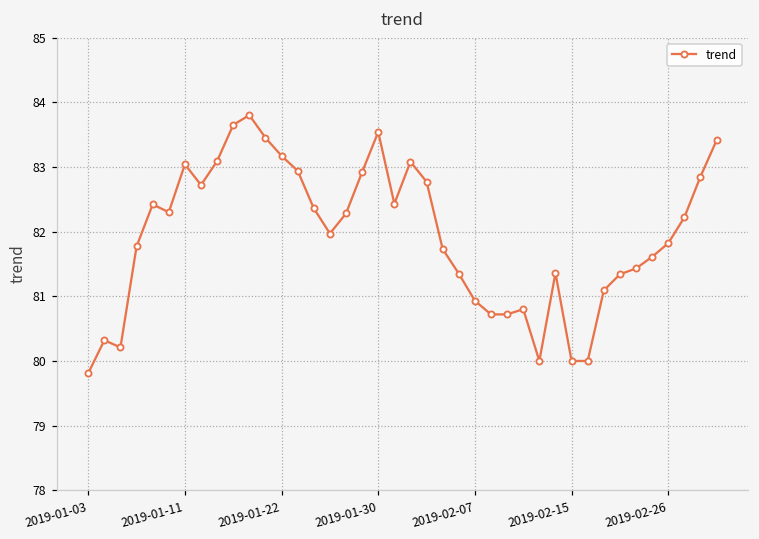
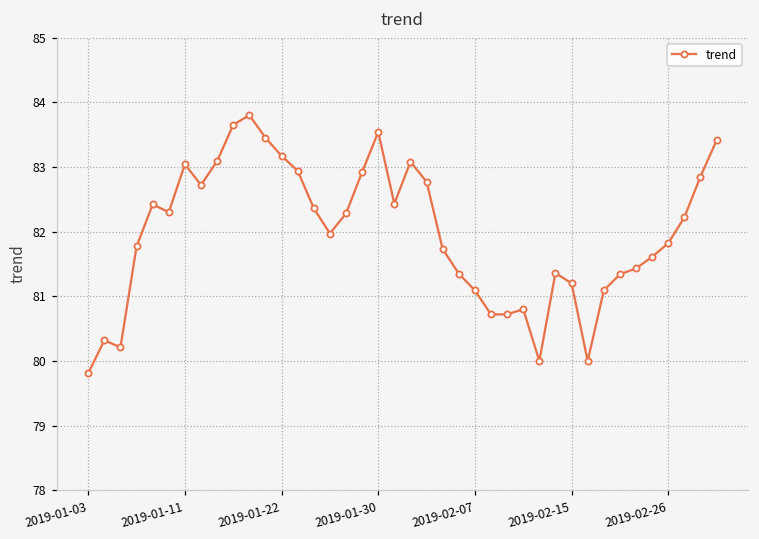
  {
    "2019-01-03": 79.8,
    "2019-01-11": 83.0,
    "2019-01-22": 83.2,
    "2019-01-30": 83.5,
-   "2019-02-07": 80.9,
-   "2019-02-15": 80.0,
+   "2019-02-07": 81.1,
+   "2019-02-15": 81.2,
    "2019-02-26": 81.8
  }
